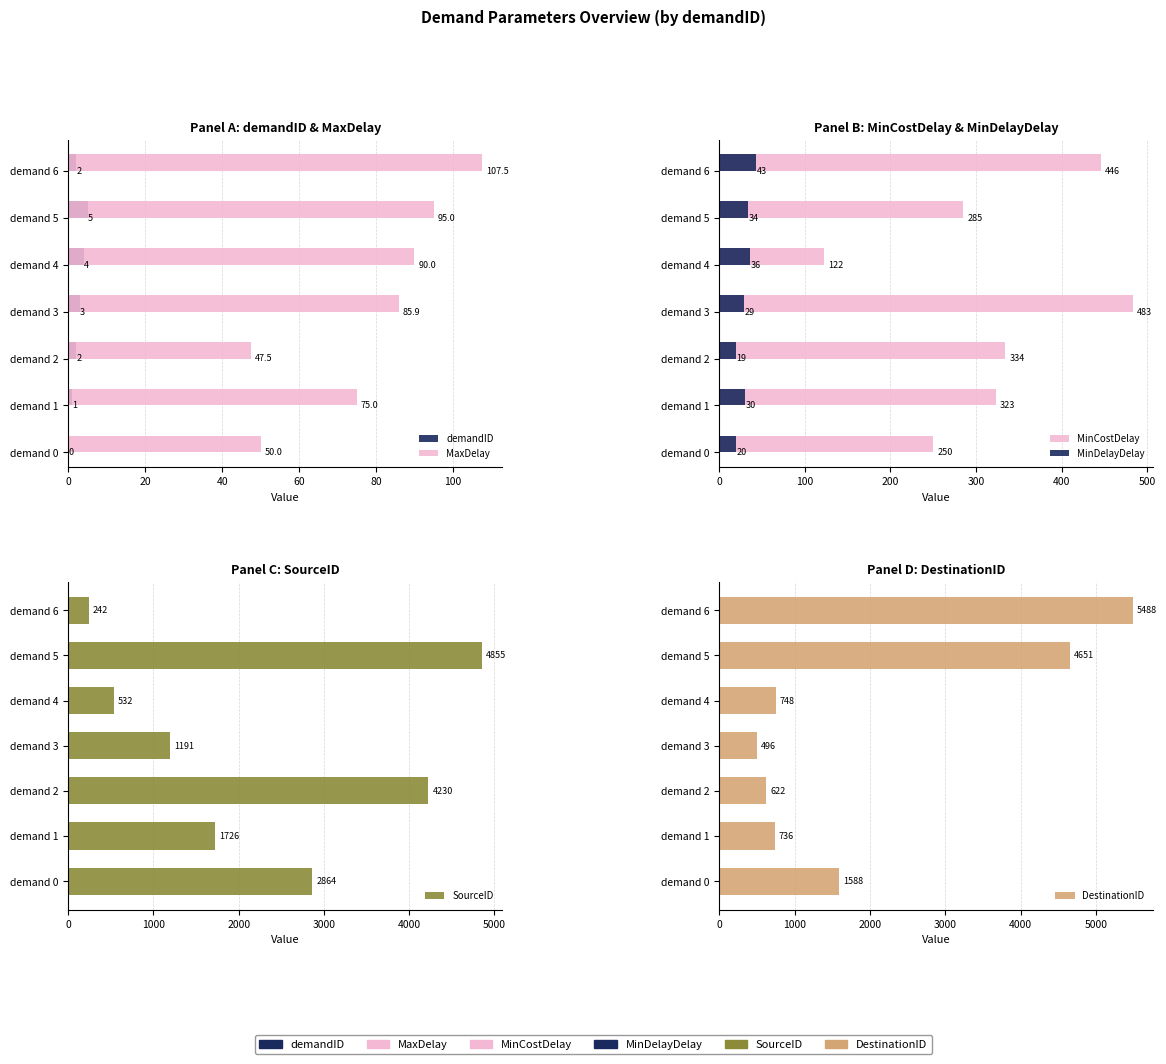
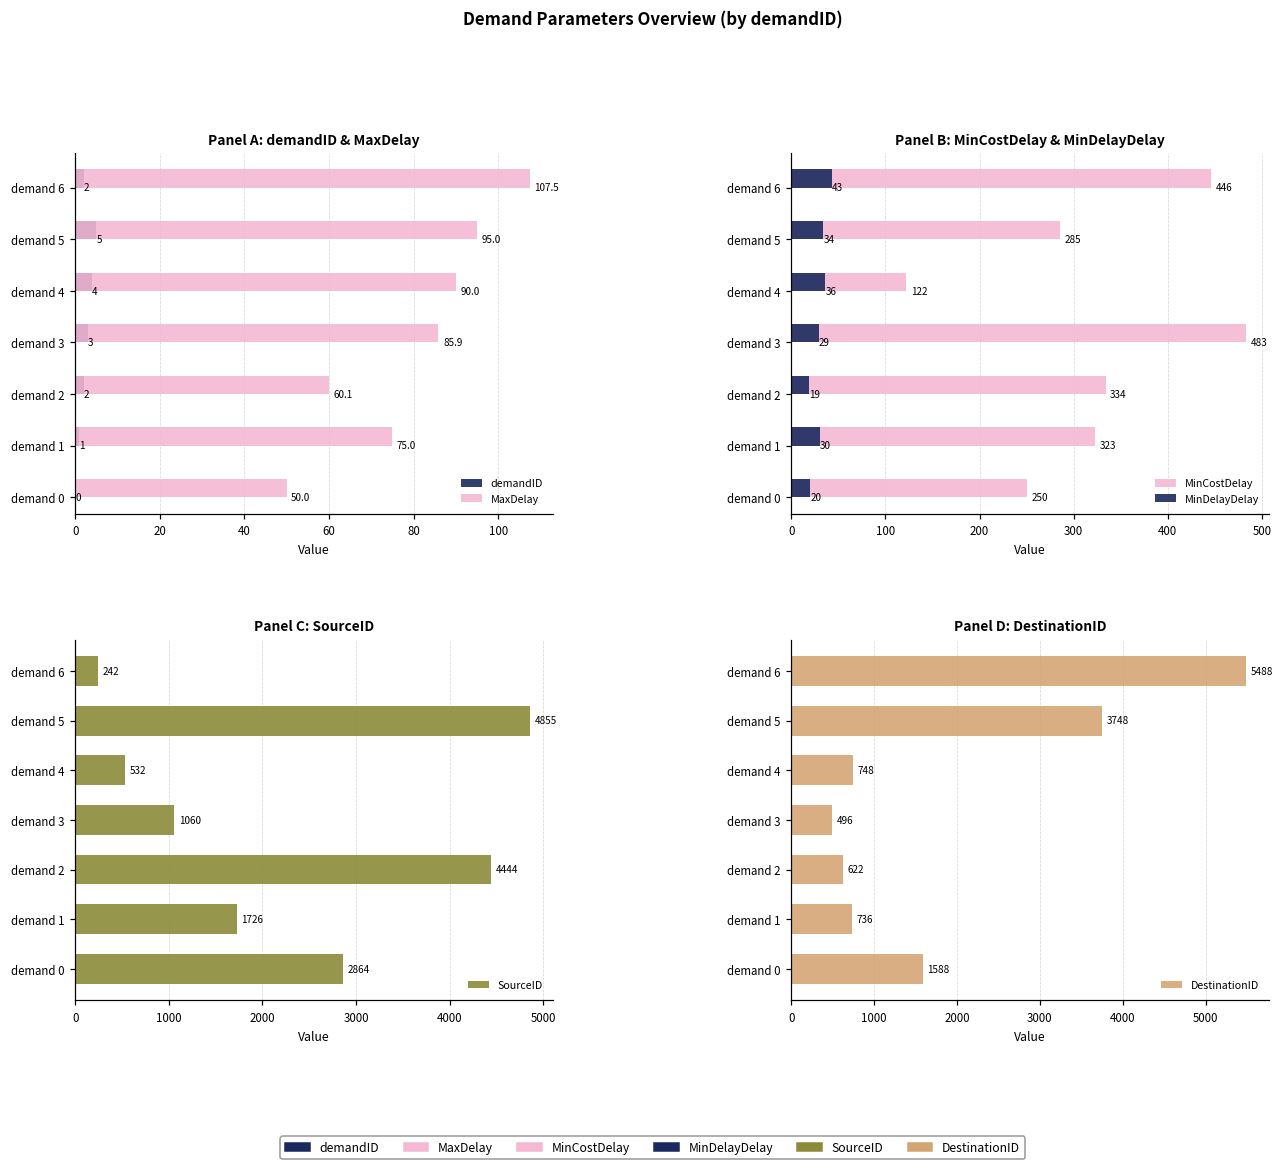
  {
    "Panel A: demandID & MaxDelay": {
      "demandID": {
        "demand 0": 0
      },
      "MaxDelay": {
        "demand 6": 107.5,
        "demand 5": 95.0,
        "demand 4": 90.0,
        "demand 3": 85.9,
-       "demand 2": 47.5,
+       "demand 2": 60.1,
        "demand 1": 75.0,
        "demand 0": 50.0
      }
    },
    "Panel B: MinCostDelay & MinDelayDelay": {
      "MinCostDelay": {
        "demand 6": 446,
        "demand 5": 285,
        "demand 4": 122,
        "demand 3": 483,
        "demand 2": 334,
        "demand 1": 323,
        "demand 0": 250
      }
    },
    "Panel C: SourceID": {
      "demand 6": 242,
      "demand 5": 4855,
      "demand 4": 532,
-     "demand 3": 1191,
-     "demand 2": 4230,
+     "demand 3": 1060,
+     "demand 2": 4444,
      "demand 1": 1726,
      "demand 0": 2864
    },
    "Panel D: DestinationID": {
      "demand 6": 5488,
-     "demand 5": 4651,
+     "demand 5": 3748,
      "demand 4": 748,
      "demand 3": 496,
      "demand 2": 622,
      "demand 1": 736,
      "demand 0": 1588
    }
  }
